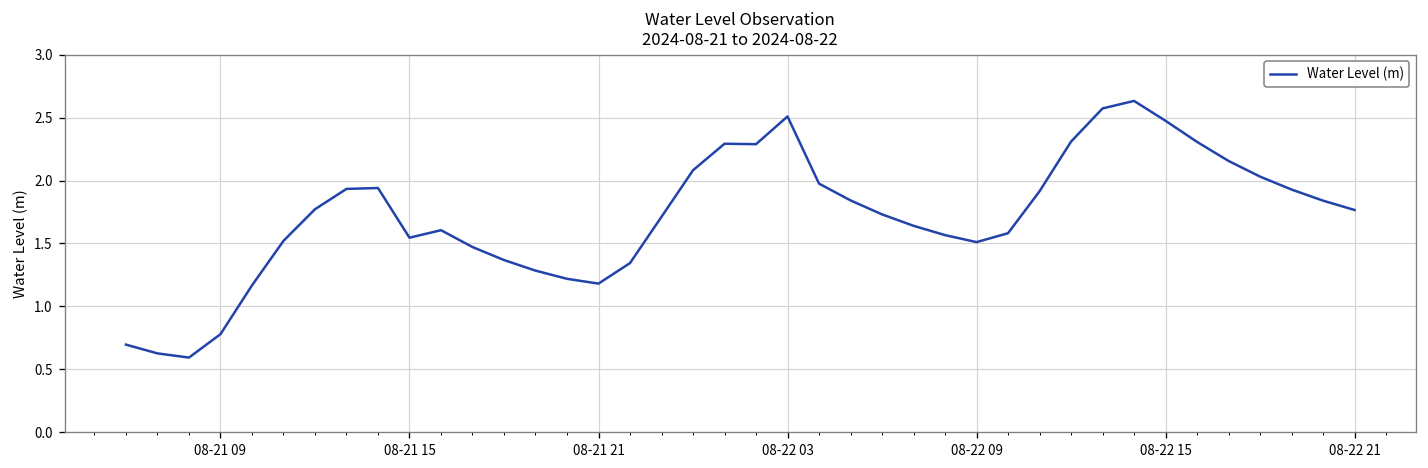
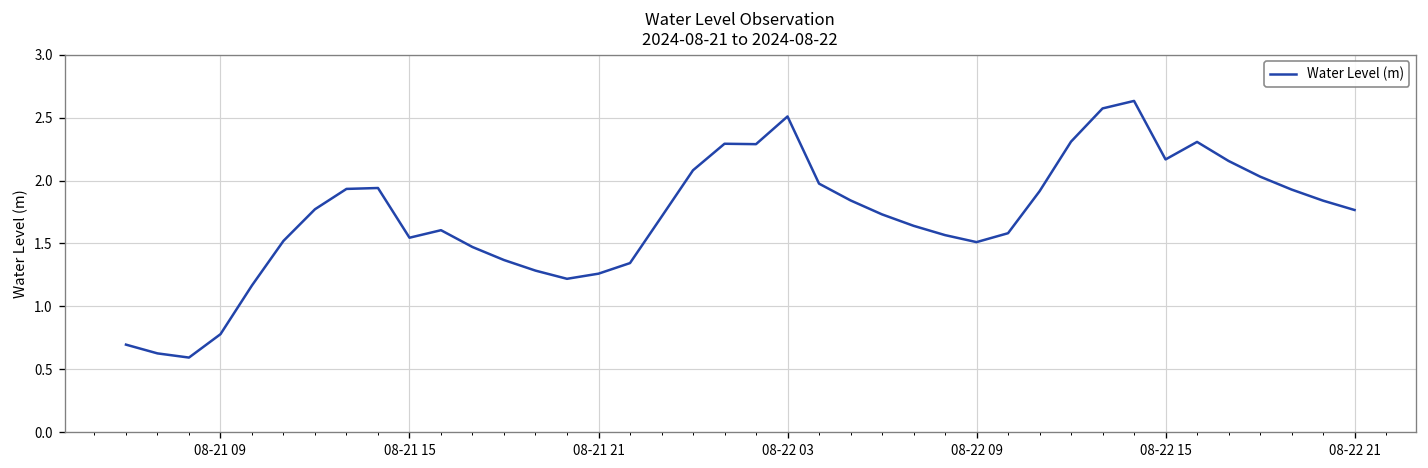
  {
    "08-21 09": 0.78,
    "08-21 15": 1.55,
-   "08-21 21": 1.18,
+   "08-21 21": 1.26,
    "08-22 03": 2.51,
    "08-22 09": 1.51,
-   "08-22 15": 2.47,
+   "08-22 15": 2.17,
    "08-22 21": 1.77
  }
